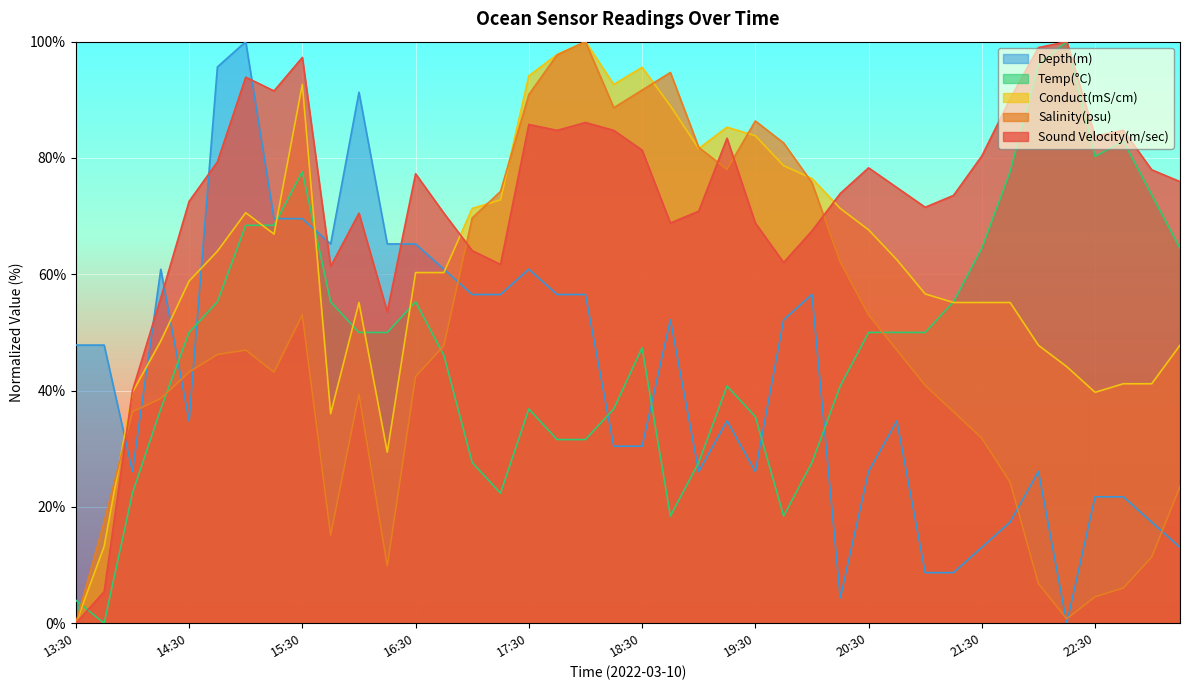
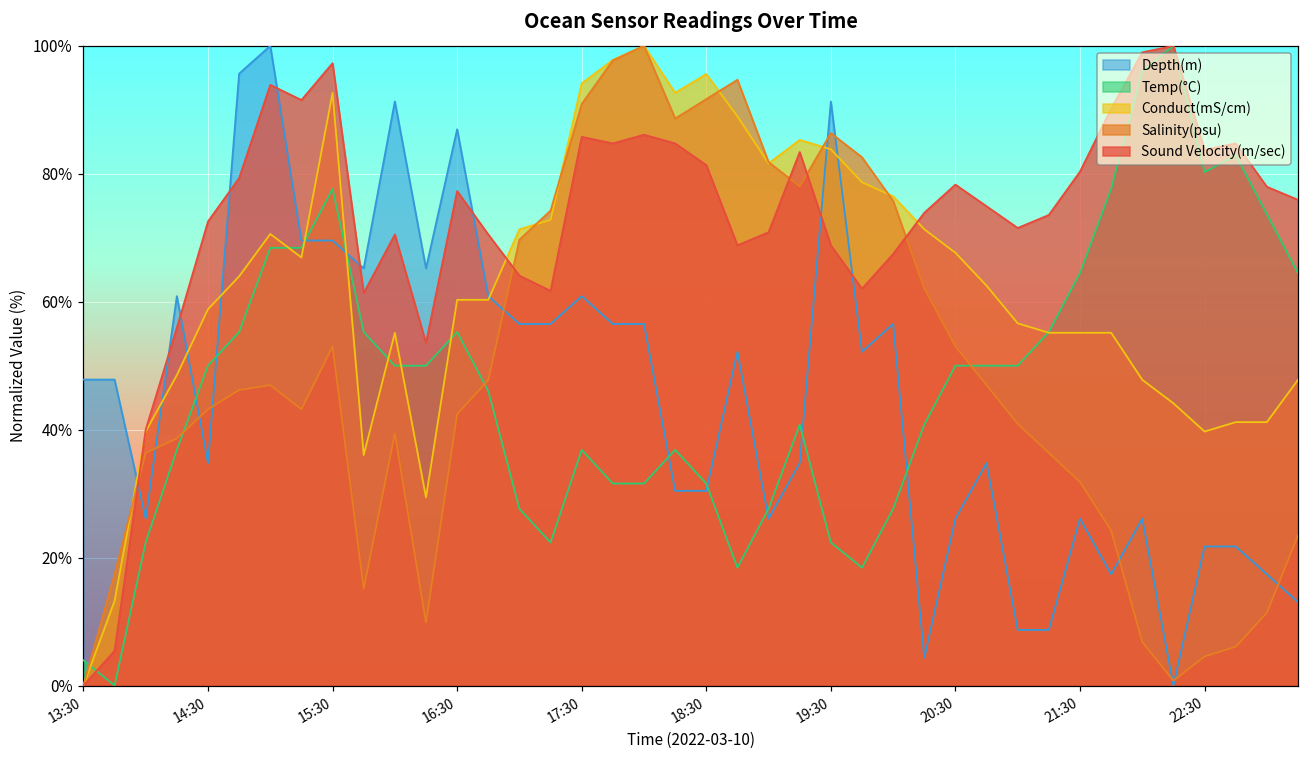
  {
    "Depth(m)": {
      "13:30": "48%",
      "14:30": "35%",
      "15:30": "70%",
-     "16:30": "65%",
+     "16:30": "87%",
      "17:30": "61%",
      "18:30": "30%",
-     "19:30": "26%",
+     "19:30": "91%",
      "20:30": "26%",
-     "21:30": "13%",
+     "21:30": "26%",
      "22:30": "22%"
    },
    "Temp(°C)": {
      "13:30": "4%",
      "14:30": "50%",
      "15:30": "78%",
      "16:30": "55%",
      "17:30": "37%",
-     "18:30": "47%",
-     "19:30": "36%",
+     "18:30": "32%",
+     "19:30": "22%",
      "20:30": "50%",
      "21:30": "64%",
      "22:30": "80%"
    },
    "Conduct(mS/cm)": {
      "14:30": "59%",
      "15:30": "93%",
      "16:30": "60%",
      "17:30": "94%",
      "18:30": "96%",
      "19:30": "84%",
      "20:30": "68%",
      "21:30": "55%",
      "22:30": "40%"
    }
  }
